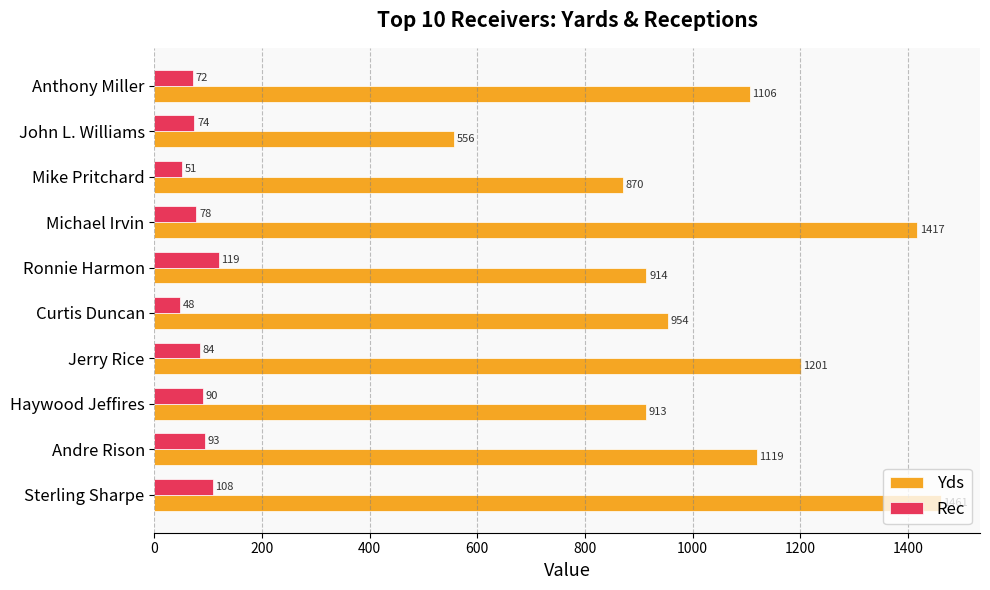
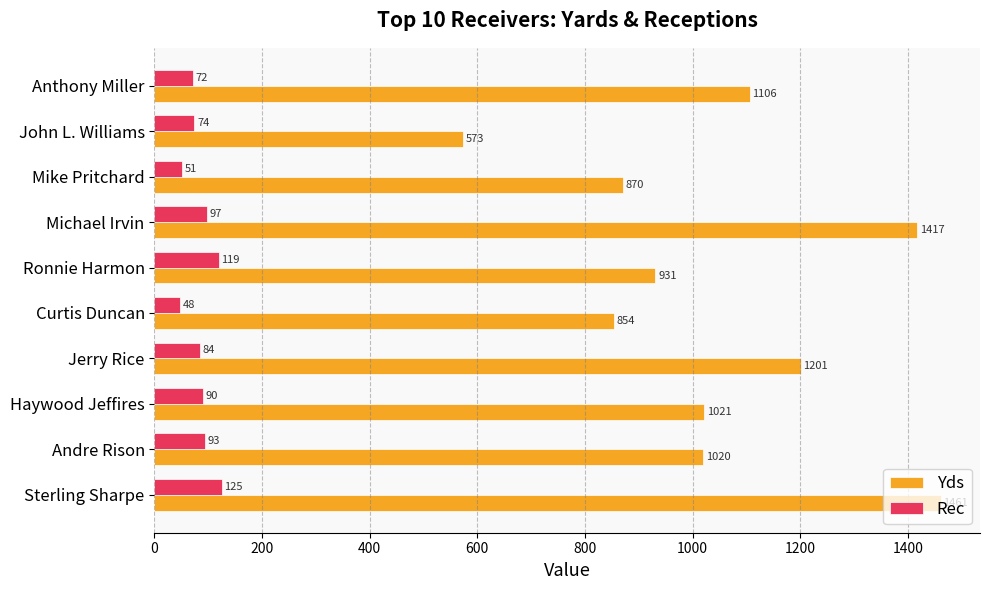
  {
    "Yds": {
      "Anthony Miller": 1106,
-     "John L. Williams": 556,
+     "John L. Williams": 573,
      "Mike Pritchard": 870,
      "Michael Irvin": 1417,
-     "Ronnie Harmon": 914,
-     "Curtis Duncan": 954,
+     "Ronnie Harmon": 931,
+     "Curtis Duncan": 854,
      "Jerry Rice": 1201,
-     "Haywood Jeffires": 913,
-     "Andre Rison": 1119
+     "Haywood Jeffires": 1021,
+     "Andre Rison": 1020
    },
    "Rec": {
      "Anthony Miller": 72,
      "John L. Williams": 74,
      "Mike Pritchard": 51,
-     "Michael Irvin": 78,
+     "Michael Irvin": 97,
      "Ronnie Harmon": 119,
      "Curtis Duncan": 48,
      "Jerry Rice": 84,
      "Haywood Jeffires": 90,
      "Andre Rison": 93,
-     "Sterling Sharpe": 108
+     "Sterling Sharpe": 125
    }
  }
